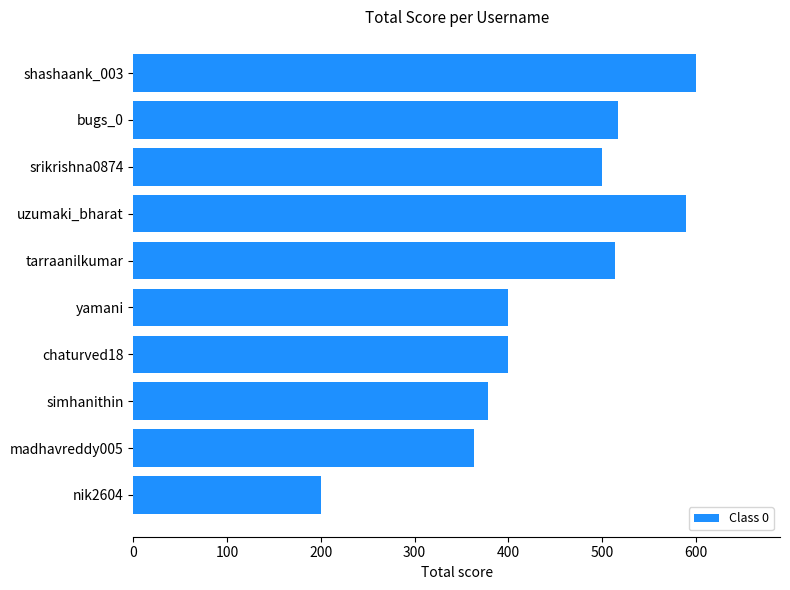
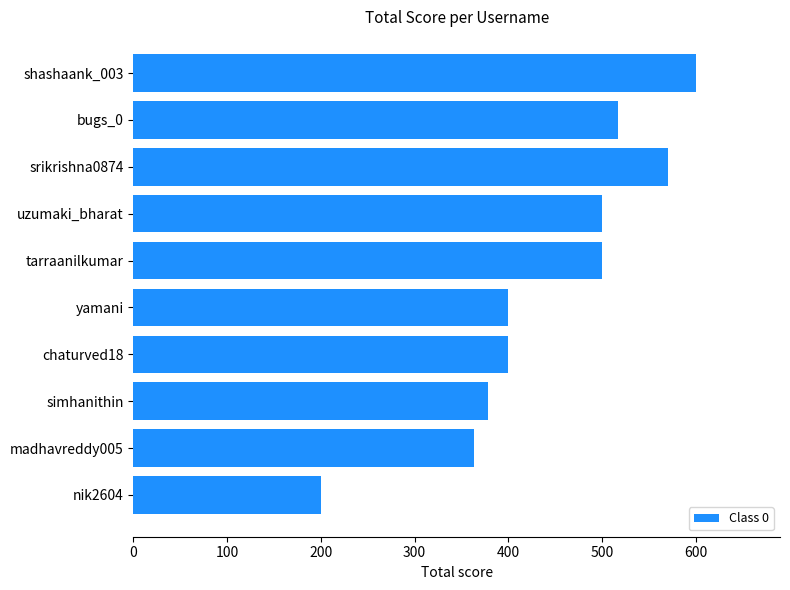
  {
    "shashaank_003": 600,
    "bugs_0": 520,
-   "srikrishna0874": 500,
-   "uzumaki_bharat": 590,
-   "tarraanilkumar": 510,
+   "srikrishna0874": 570,
+   "uzumaki_bharat": 500,
+   "tarraanilkumar": 500,
    "yamani": 400,
    "chaturved18": 400,
    "simhanithin": 380,
    "madhavreddy005": 360,
    "nik2604": 200
  }
